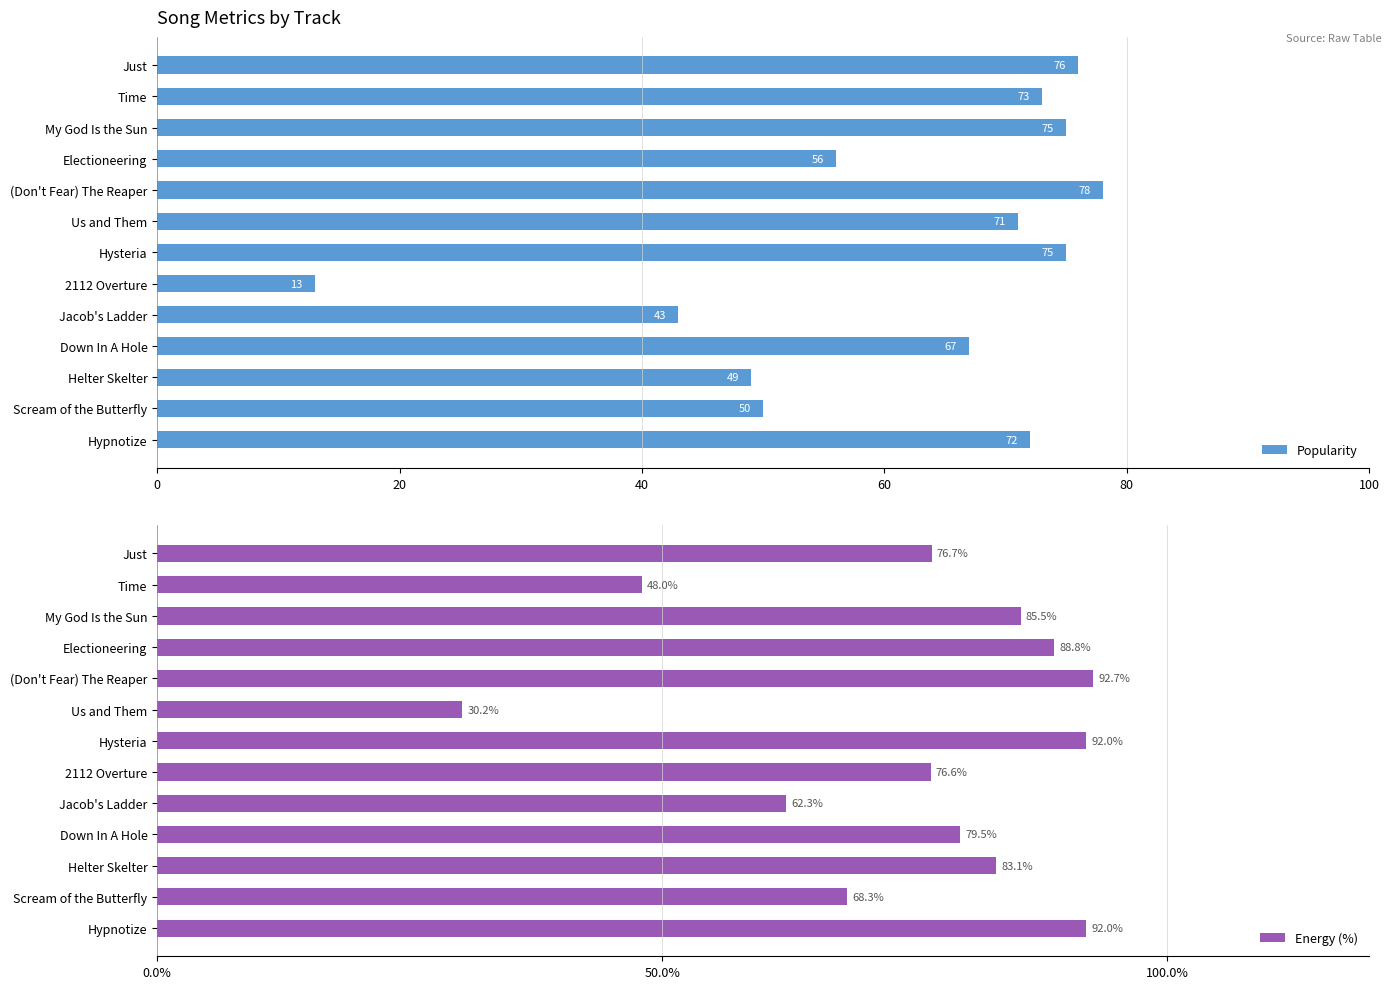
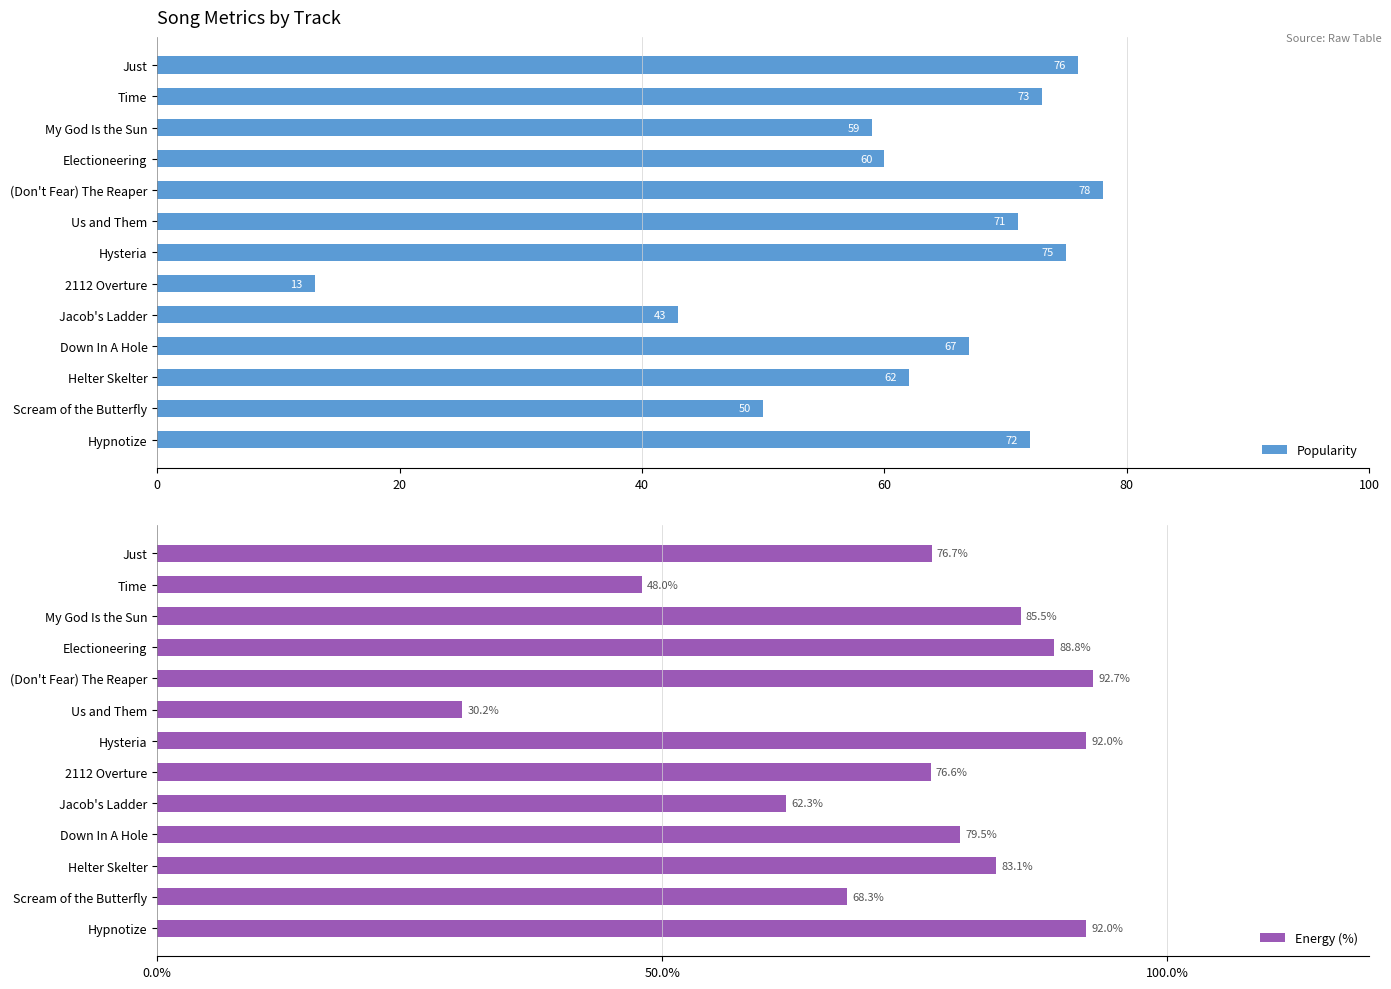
  {
    "Song Metrics by Track": {
      "Just": 76,
      "Time": 73,
-     "My God Is the Sun": 75,
-     "Electioneering": 56,
+     "My God Is the Sun": 59,
+     "Electioneering": 60,
      "(Don't Fear) The Reaper": 78,
      "Us and Them": 71,
      "Hysteria": 75,
      "2112 Overture": 13,
      "Jacob's Ladder": 43,
      "Down In A Hole": 67,
-     "Helter Skelter": 49,
+     "Helter Skelter": 62,
      "Scream of the Butterfly": 50,
      "Hypnotize": 72
    }
  }
